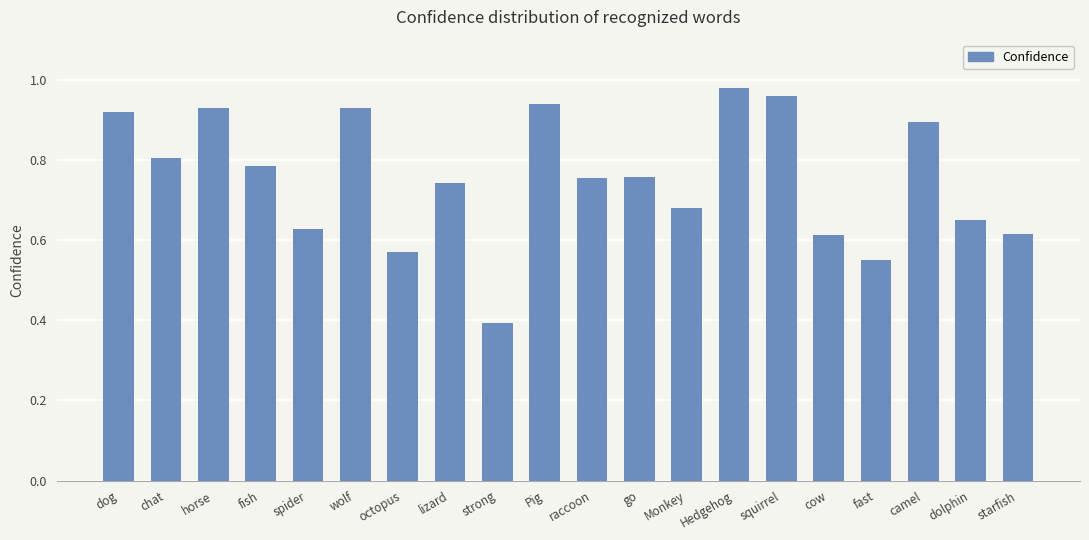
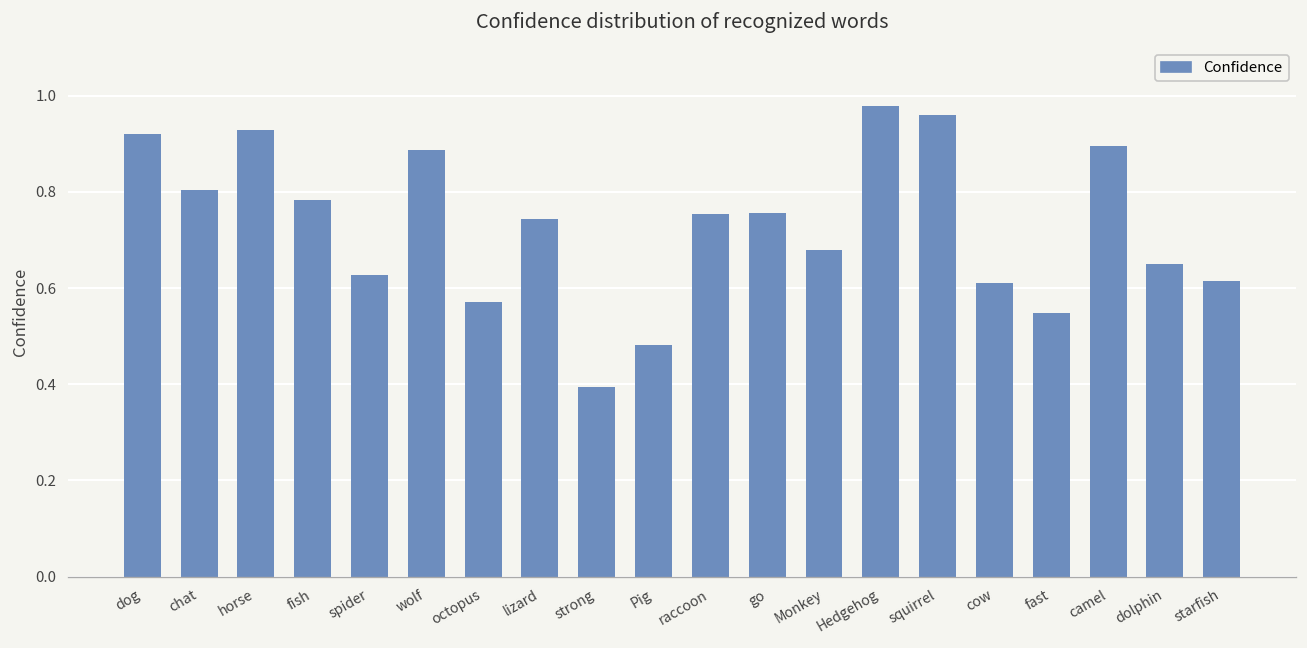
  {
    "dog": 0.92,
    "chat": 0.80,
    "horse": 0.93,
    "fish": 0.78,
    "spider": 0.63,
-   "wolf": 0.93,
+   "wolf": 0.89,
    "octopus": 0.57,
    "lizard": 0.74,
    "strong": 0.39,
-   "Pig": 0.94,
+   "Pig": 0.48,
    "raccoon": 0.75,
    "go": 0.76,
    "Monkey": 0.68,
    "Hedgehog": 0.98,
    "squirrel": 0.96,
    "cow": 0.61,
    "fast": 0.55,
    "camel": 0.90,
    "dolphin": 0.65,
    "starfish": 0.62
  }
